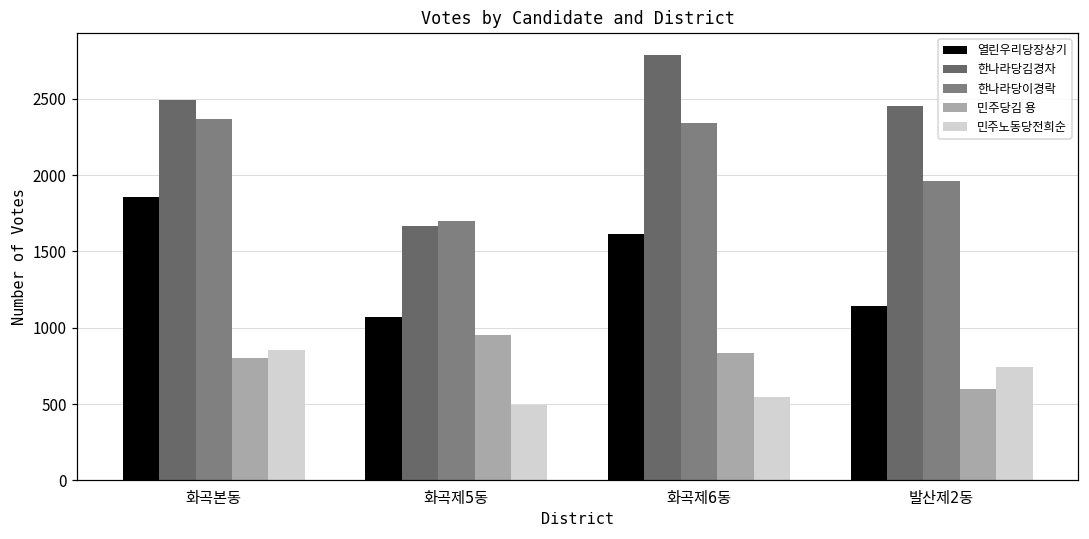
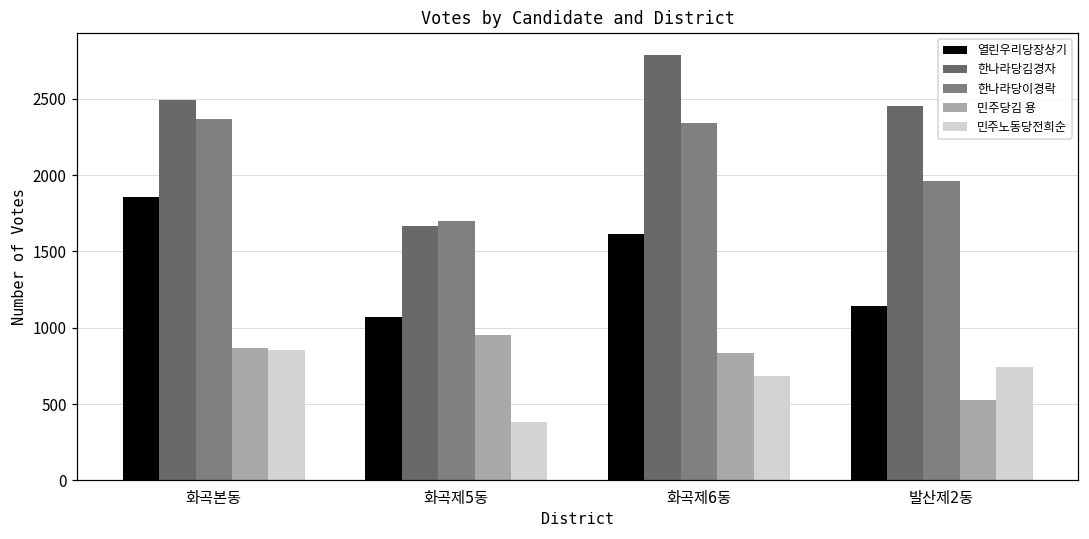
  {
    "열린우리당장상기": {
      "화곡본동": 1860,
      "화곡제5동": 1070,
      "화곡제6동": 1610,
      "발산제2동": 1140
    },
    "민주당김 용": {
-     "화곡본동": 800,
+     "화곡본동": 870,
      "화곡제5동": 950,
      "화곡제6동": 830,
-     "발산제2동": 600
+     "발산제2동": 530
    },
    "민주노동당전희순": {
      "화곡본동": 860,
-     "화곡제5동": 500,
-     "화곡제6동": 550,
+     "화곡제5동": 380,
+     "화곡제6동": 680,
      "발산제2동": 740
    }
  }
